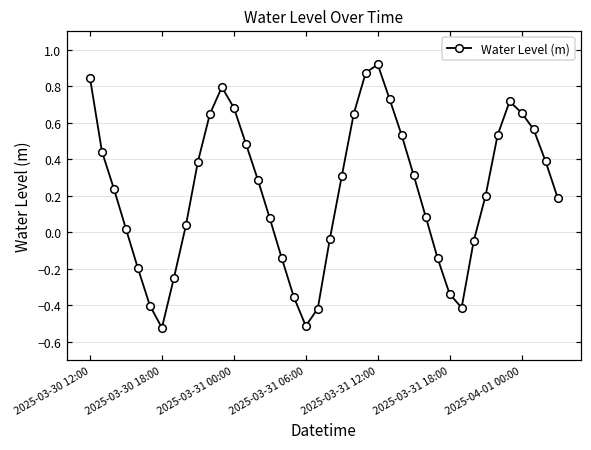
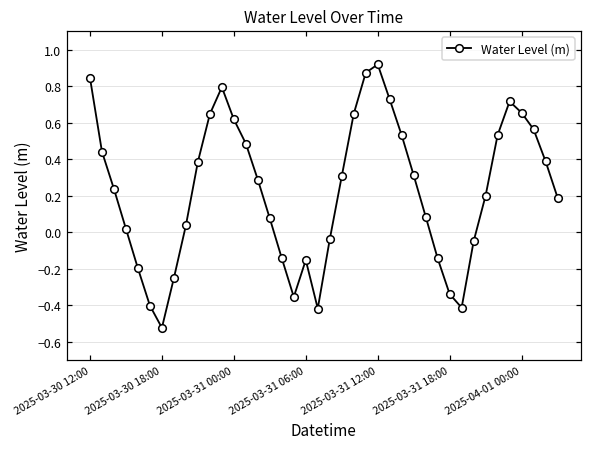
  {
    "2025-03-30 12:00": 0.85,
    "2025-03-30 18:00": -0.52,
-   "2025-03-31 00:00": 0.68,
-   "2025-03-31 06:00": -0.51,
+   "2025-03-31 00:00": 0.62,
+   "2025-03-31 06:00": -0.15,
    "2025-03-31 12:00": 0.92,
    "2025-03-31 18:00": -0.34,
    "2025-04-01 00:00": 0.65
  }
